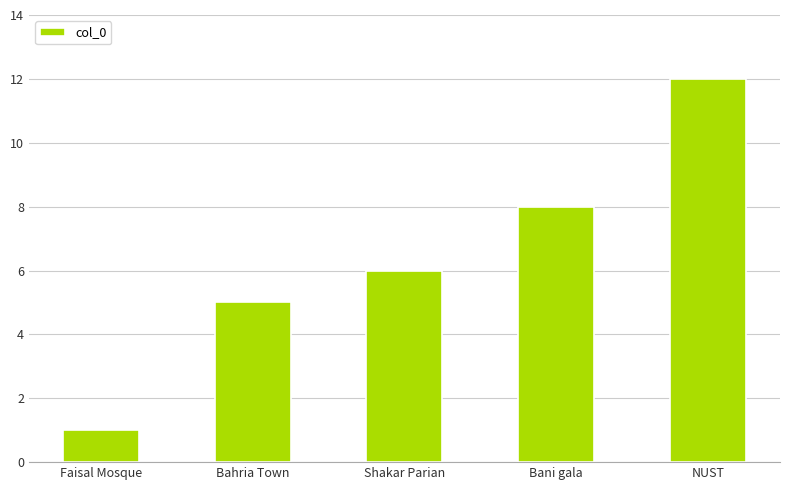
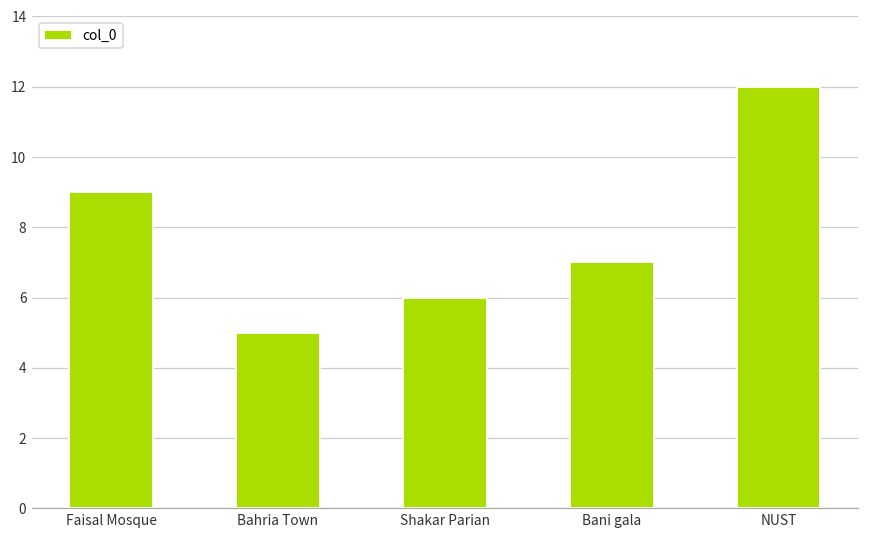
  {
-   "Faisal Mosque": 1,
+   "Faisal Mosque": 9,
    "Bahria Town": 5,
    "Shakar Parian": 6,
-   "Bani gala": 8,
+   "Bani gala": 7,
    "NUST": 12
  }
